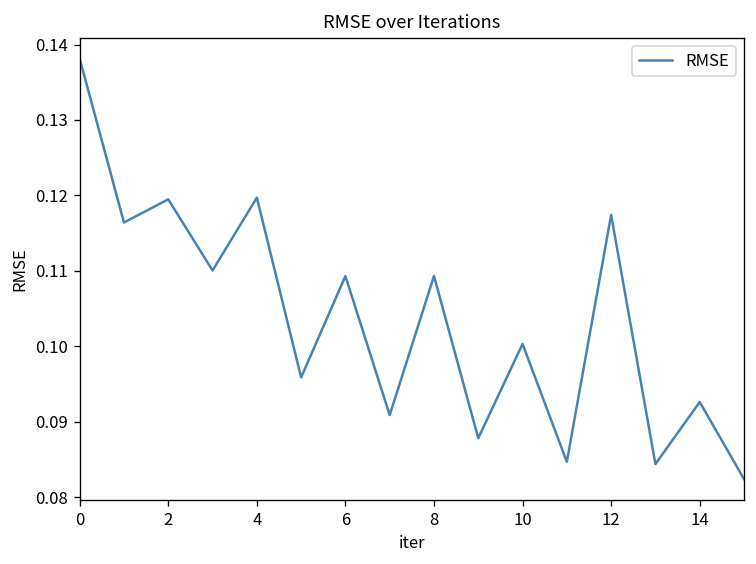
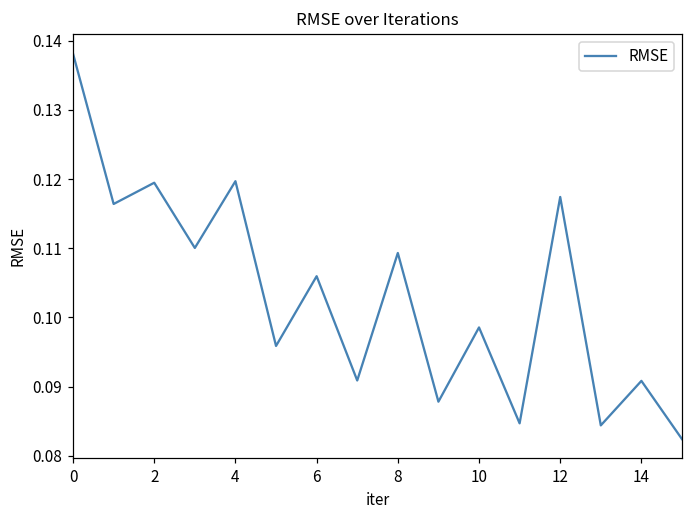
  {
    "0": 0.138,
    "2": 0.119,
    "4": 0.120,
-   "6": 0.109,
+   "6": 0.106,
    "8": 0.109,
-   "10": 0.100,
+   "10": 0.099,
    "12": 0.117,
-   "14": 0.093
+   "14": 0.091
  }
